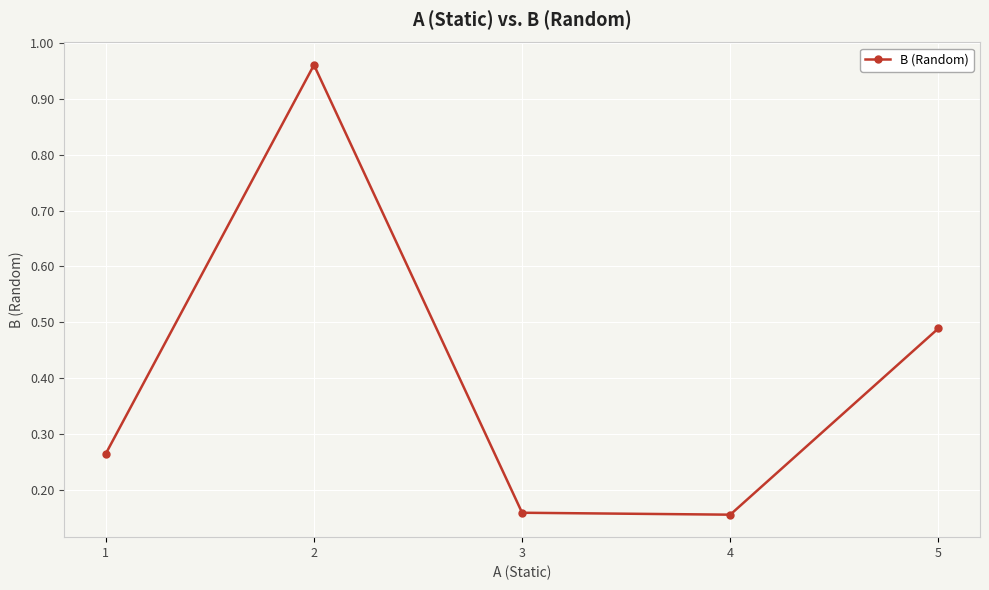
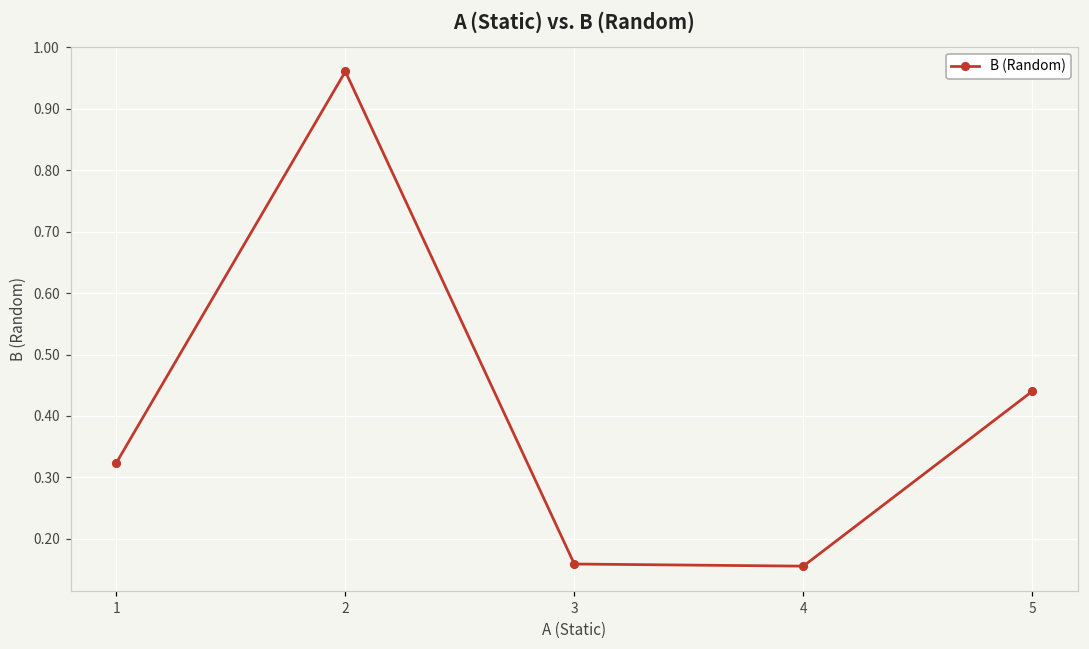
  {
-   "1": 0.26,
+   "1": 0.32,
    "2": 0.96,
    "3": 0.16,
    "4": 0.16,
-   "5": 0.49
+   "5": 0.44
  }
